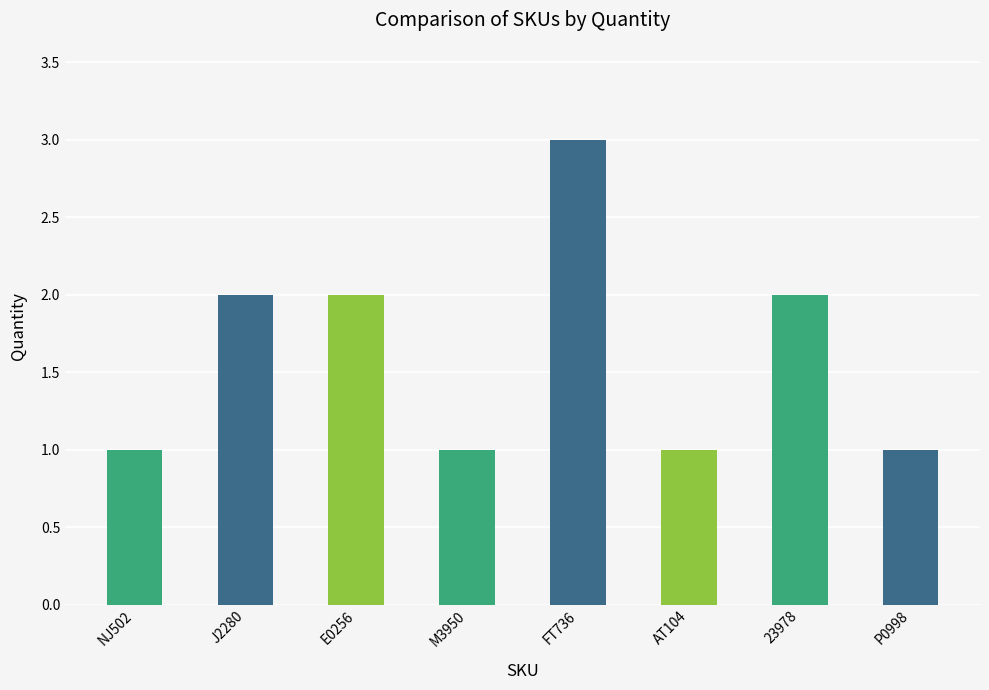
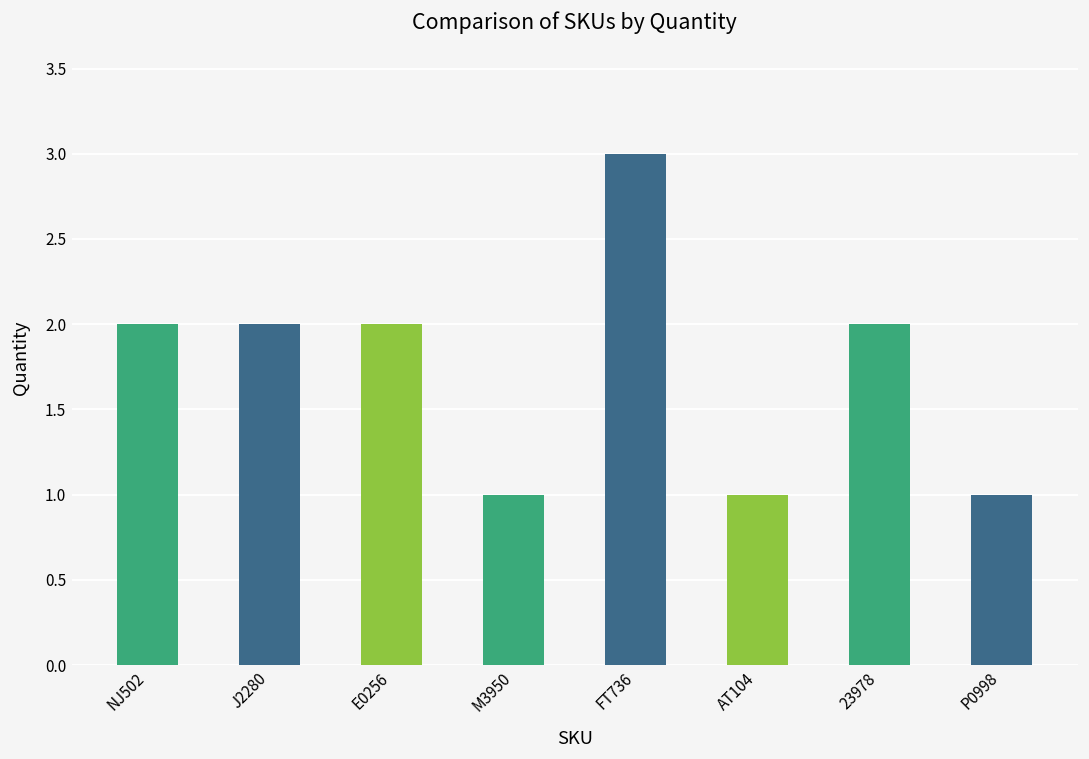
  {
-   "NJ502": 1,
+   "NJ502": 2,
    "J2280": 2,
    "E0256": 2,
    "M3950": 1,
    "FT736": 3,
    "AT104": 1,
    "23978": 2,
    "P0998": 1
  }
